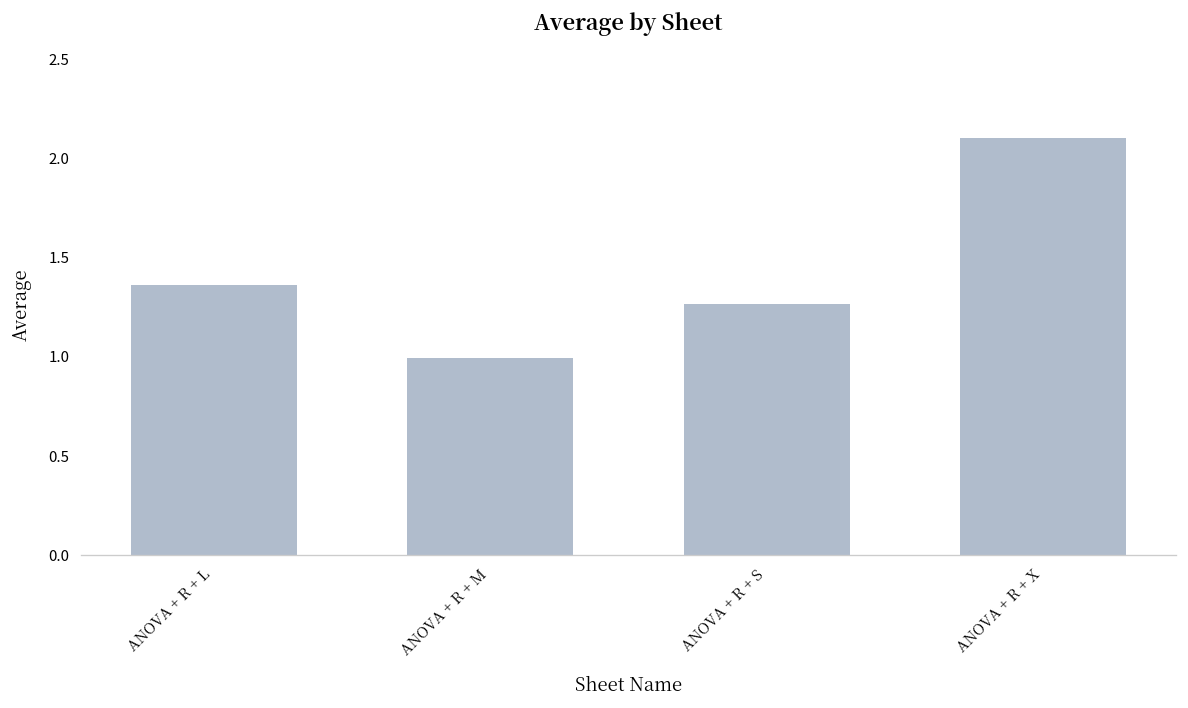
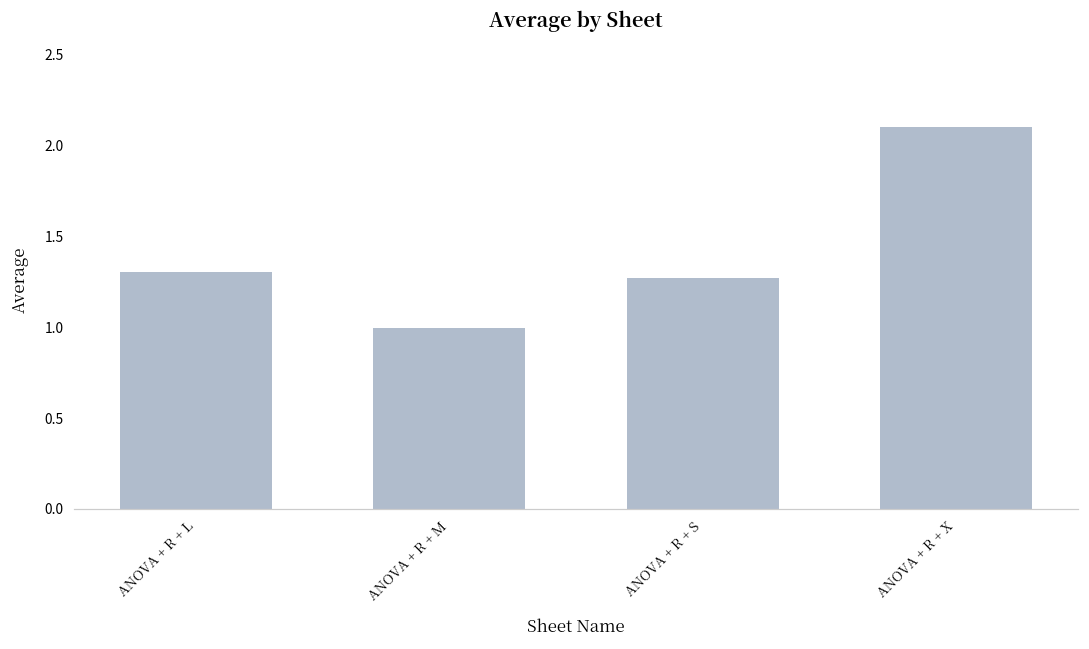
  {
-   "ANOVA + R + L": 1.36,
+   "ANOVA + R + L": 1.30,
    "ANOVA + R + M": 1.00,
    "ANOVA + R + S": 1.27,
    "ANOVA + R + X": 2.10
  }
